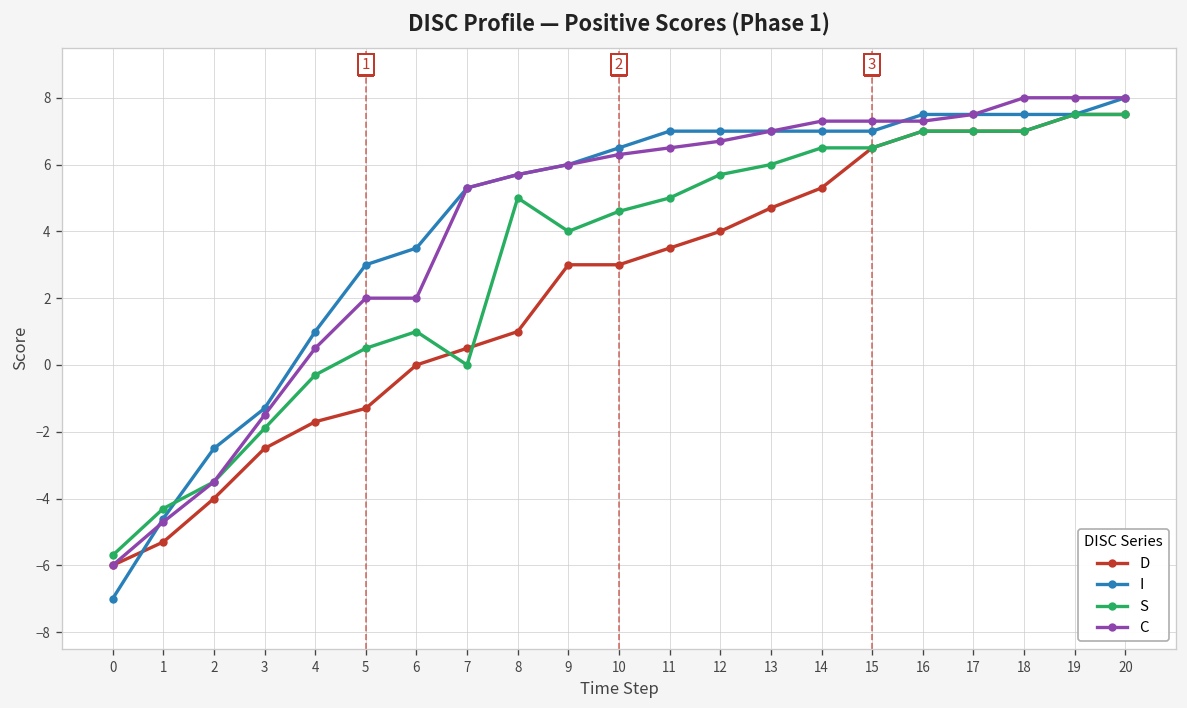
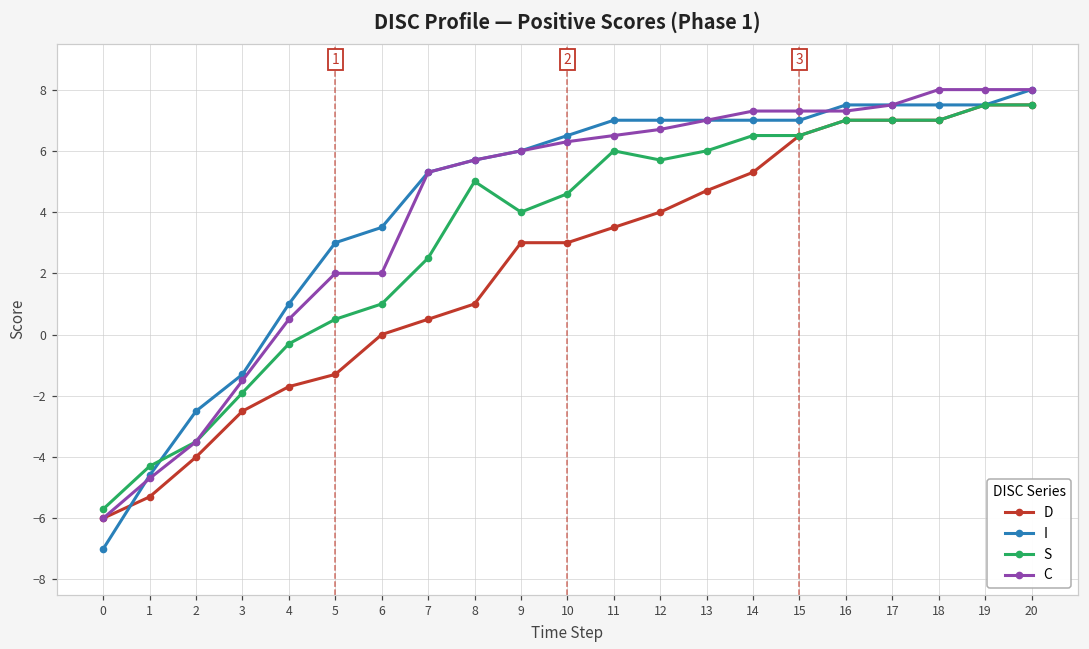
  {
    "D": {
      "1": -5.3,
      "2": -4.0,
      "3": -2.5,
      "4": -1.7,
      "5": -1.3,
      "6": 0.0,
      "7": 0.5,
      "8": 1.0,
      "9": 3.0,
      "10": 3.0,
      "11": 3.5,
      "12": 4.0,
      "13": 4.7,
      "14": 5.3
    },
    "I": {
      "0": -7.0,
      "1": -4.6,
      "2": -2.5,
      "3": -1.3,
      "4": 1.0,
      "5": 3.0,
      "6": 3.5,
      "10": 6.5,
      "11": 7.0,
      "12": 7.0,
      "14": 7.0,
      "15": 7.0,
      "16": 7.5,
      "18": 7.5
    },
    "S": {
      "0": -5.7,
      "1": -4.3,
      "3": -1.9,
      "4": -0.3,
      "5": 0.5,
      "6": 1.0,
-     "7": 0.0,
+     "7": 2.5,
      "8": 5.0,
      "9": 4.0,
      "10": 4.6,
-     "11": 5,
+     "11": 6,
      "12": 5.7,
      "13": 6.0,
      "14": 6.5
    },
    "C": {
      "1": -4.7,
      "3": -1.5,
      "4": 0.5,
      "5": 2.0,
      "6": 2.0,
      "10": 6.3,
      "11": 6.5,
      "12": 6.7,
      "14": 7.3,
      "15": 7.3,
      "16": 7.3,
      "18": 8.0,
      "19": 8.0
    }
  }
